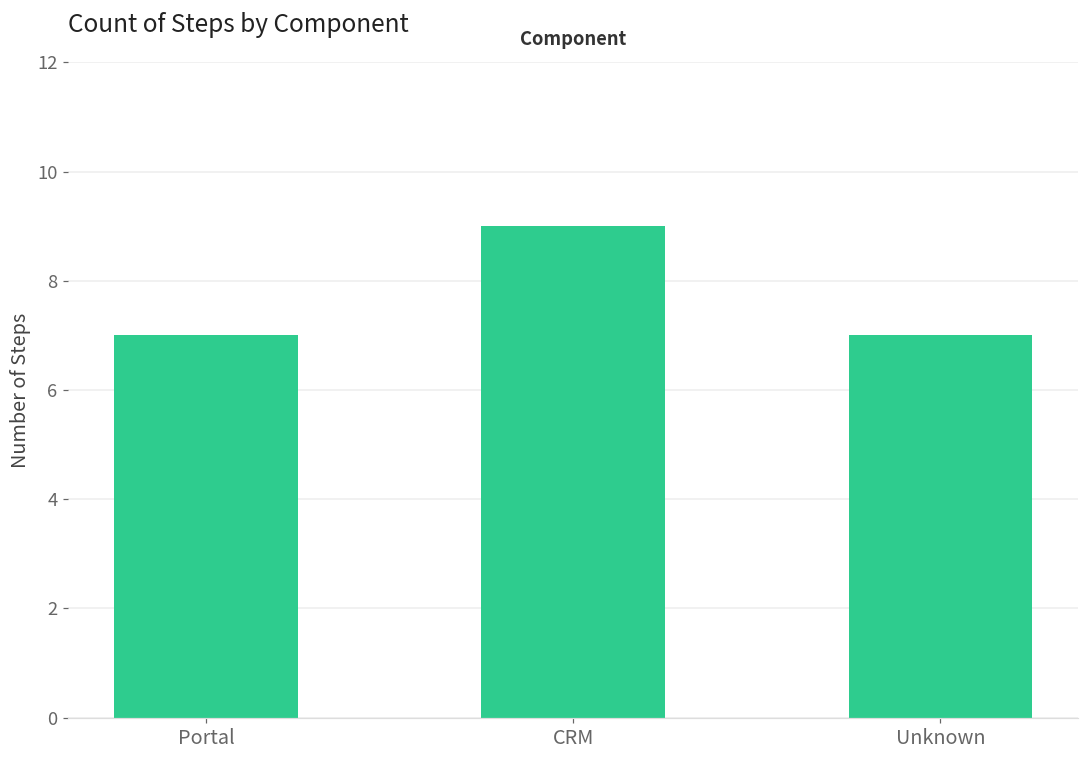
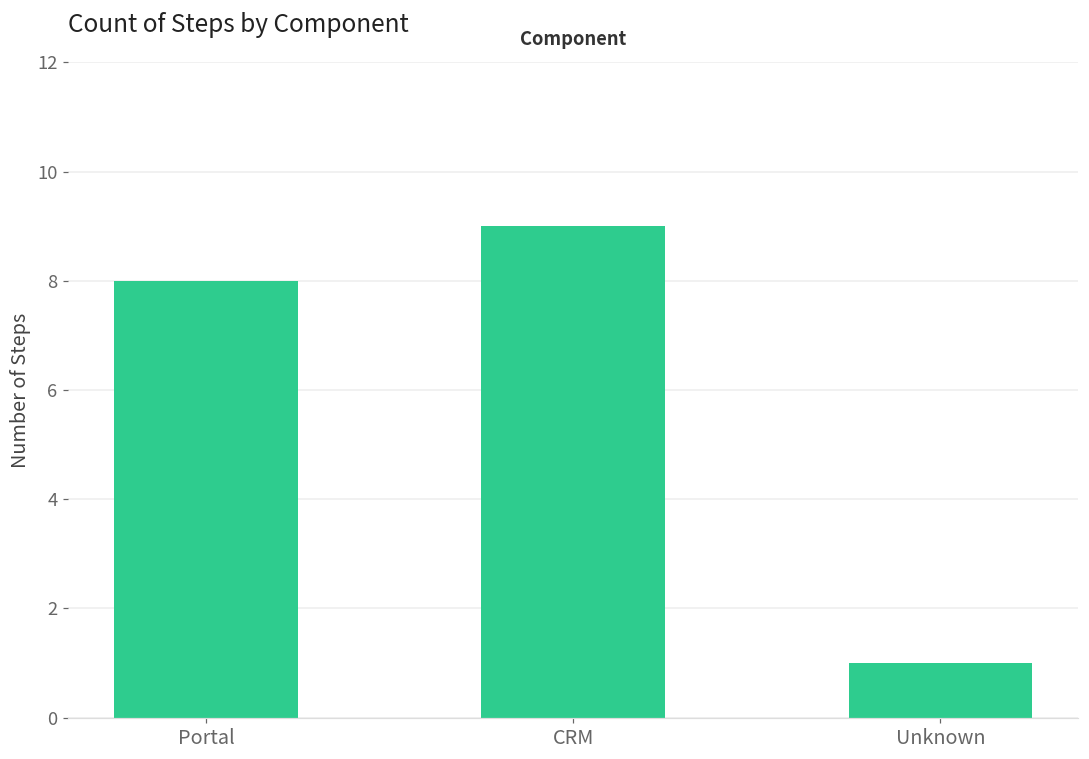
  {
-   "Portal": 7,
+   "Portal": 8,
    "CRM": 9,
-   "Unknown": 7
+   "Unknown": 1
  }
